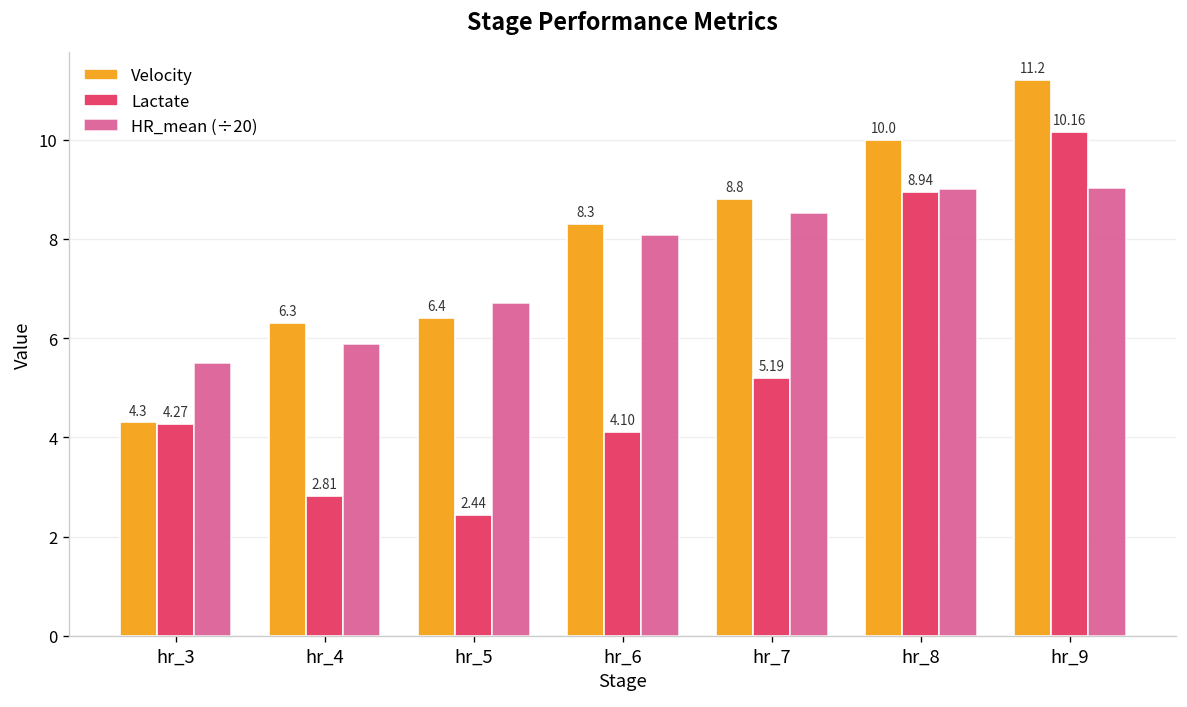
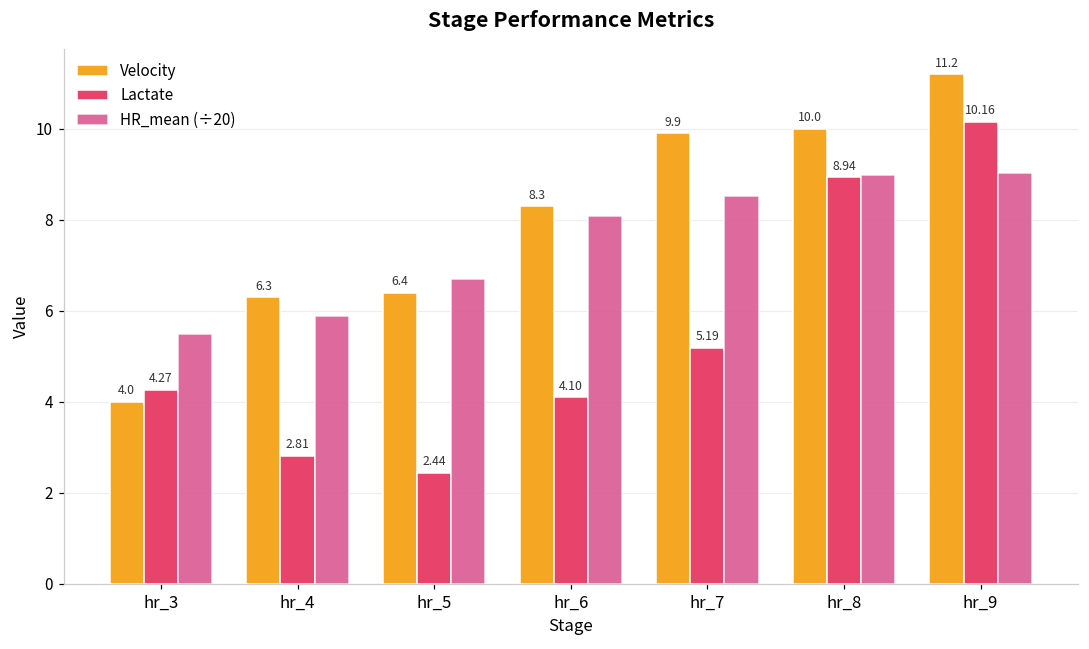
  {
    "Velocity": {
-     "hr_3": 4.3,
+     "hr_3": 4.0,
      "hr_4": 6.3,
      "hr_5": 6.4,
      "hr_6": 8.3,
-     "hr_7": 8.8,
+     "hr_7": 9.9,
      "hr_8": 10.0,
      "hr_9": 11.2
    }
  }
